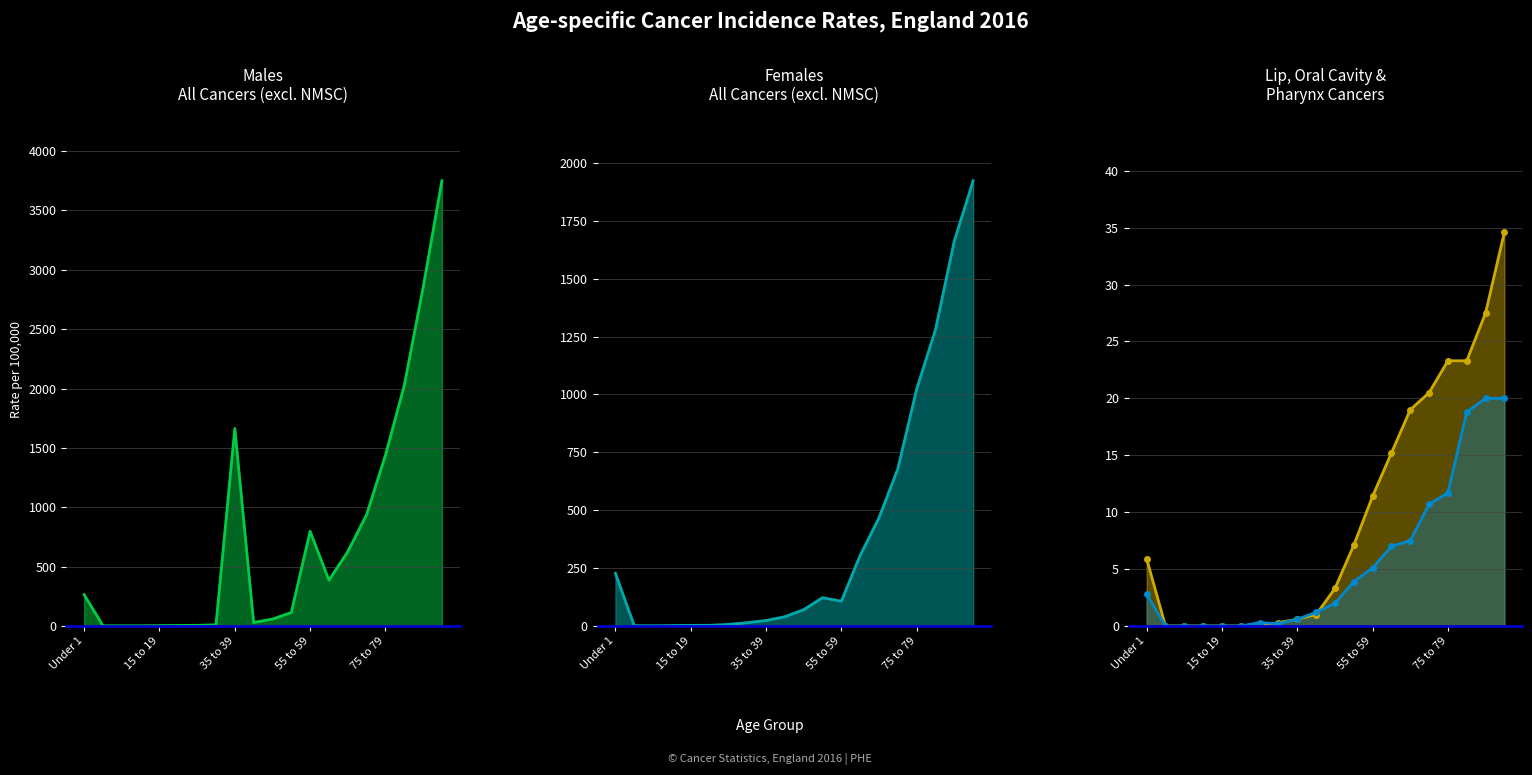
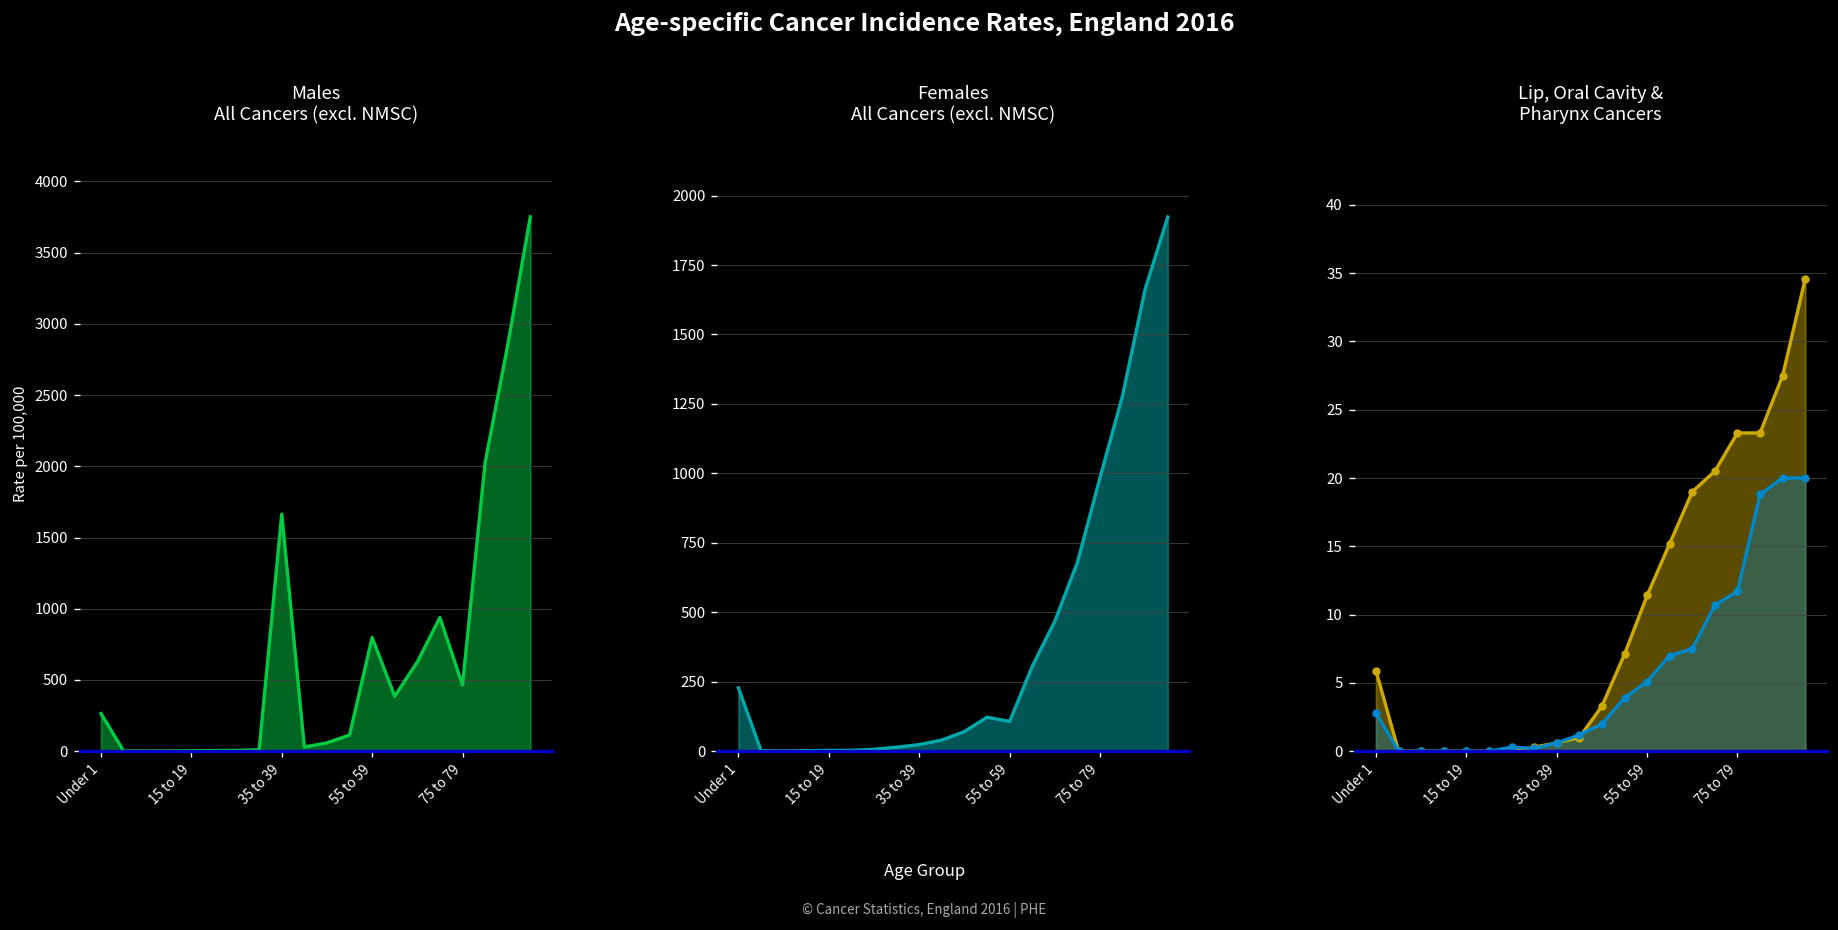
  {
    "Males All Cancers (excl. NMSC)": {
      "Under 1": 260,
      "15 to 19": 0,
      "35 to 39": 1660,
      "55 to 59": 800,
-     "75 to 79": 1440
+     "75 to 79": 460
    },
    "Females All Cancers (excl. NMSC)": {
      "Under 1": 230,
      "15 to 19": 0,
      "35 to 39": 20,
      "55 to 59": 110,
-     "75 to 79": 1020
+     "75 to 79": 980
    }
  }
